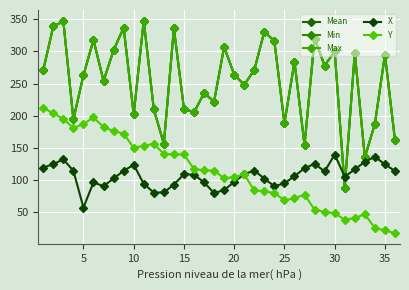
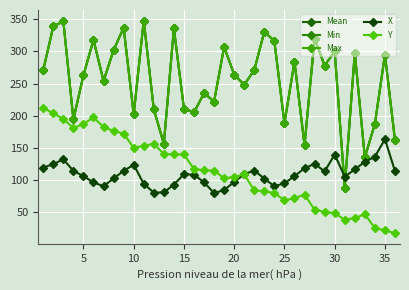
  {
    "X": {
-     "5": 60,
+     "5": 110,
      "10": 120,
      "15": 110,
      "20": 100,
      "25": 90,
      "30": 140,
-     "35": 120
+     "35": 160
    }
  }
